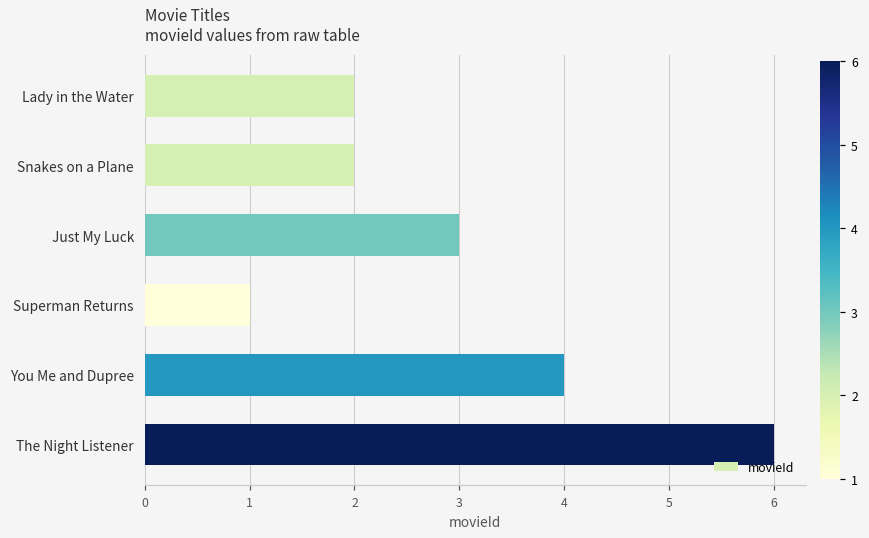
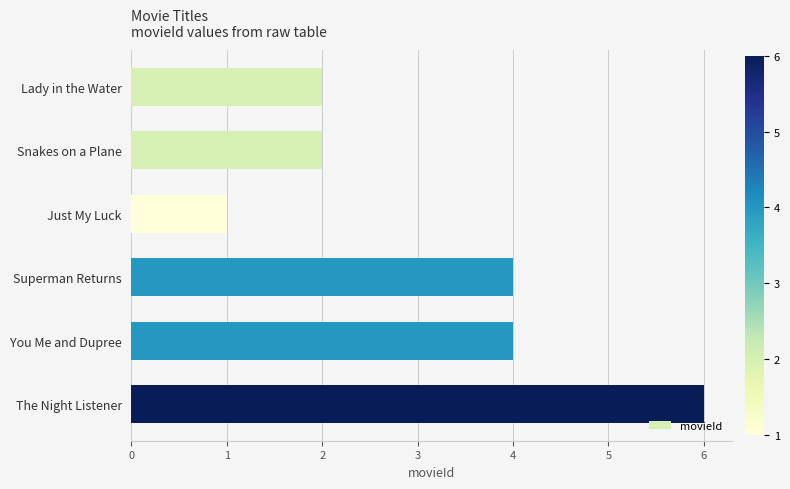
  {
    "Lady in the Water": 2,
    "Snakes on a Plane": 2,
-   "Just My Luck": 3,
-   "Superman Returns": 1,
+   "Just My Luck": 1,
+   "Superman Returns": 4,
    "You Me and Dupree": 4,
    "The Night Listener": 6
  }
